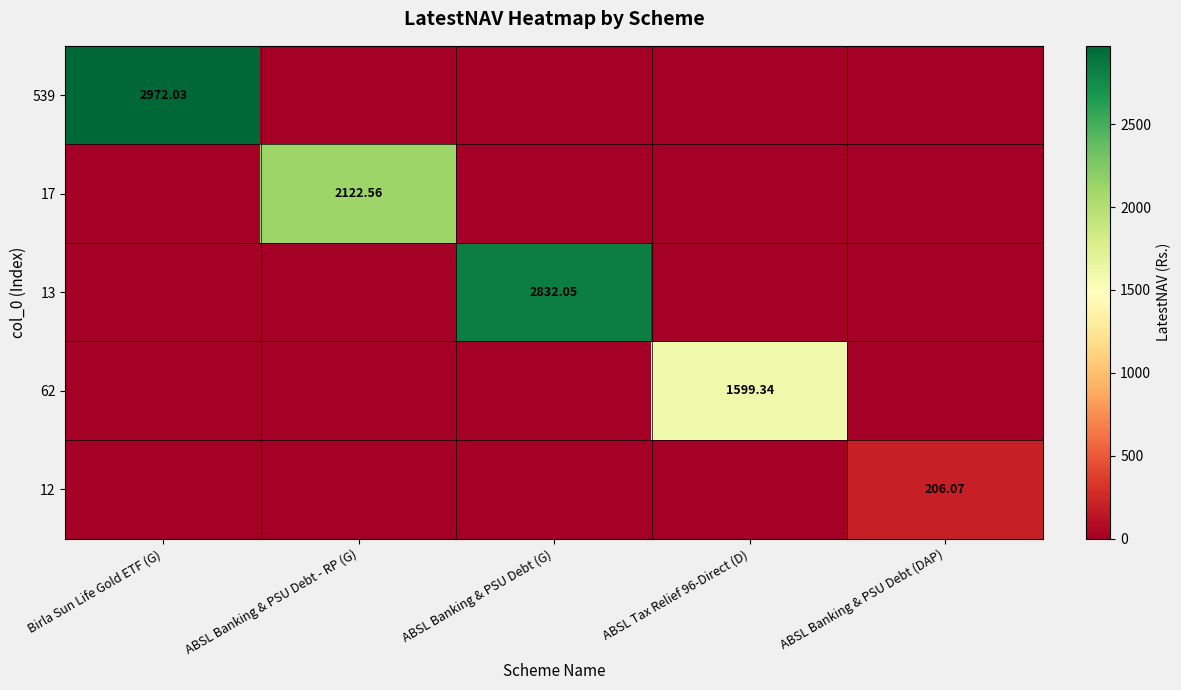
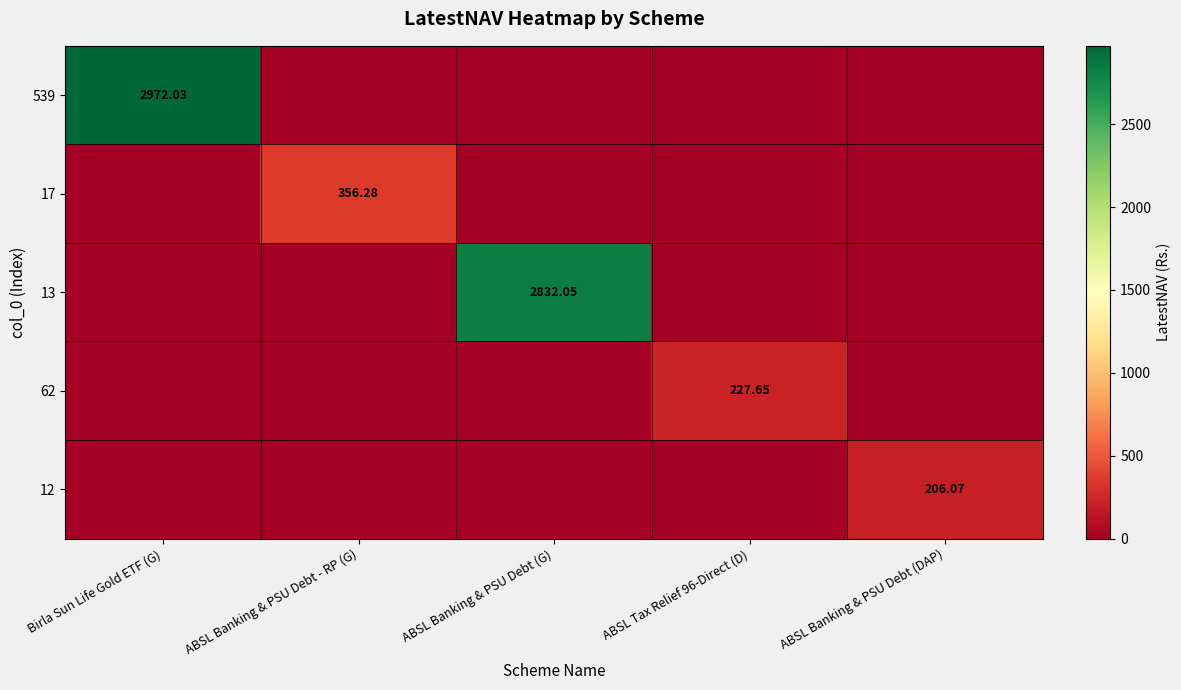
  {
    "539": {
      "Birla Sun Life Gold ETF (G)": 2972.03
    },
    "17": {
-     "ABSL Banking & PSU Debt - RP (G)": 2122.56
+     "ABSL Banking & PSU Debt - RP (G)": 356.28
    },
    "13": {
      "ABSL Banking & PSU Debt (G)": 2832.05
    },
    "62": {
-     "ABSL Tax Relief 96-Direct (D)": 1599.34
+     "ABSL Tax Relief 96-Direct (D)": 227.65
    },
    "12": {
      "ABSL Banking & PSU Debt (DAP)": 206.07
    }
  }
